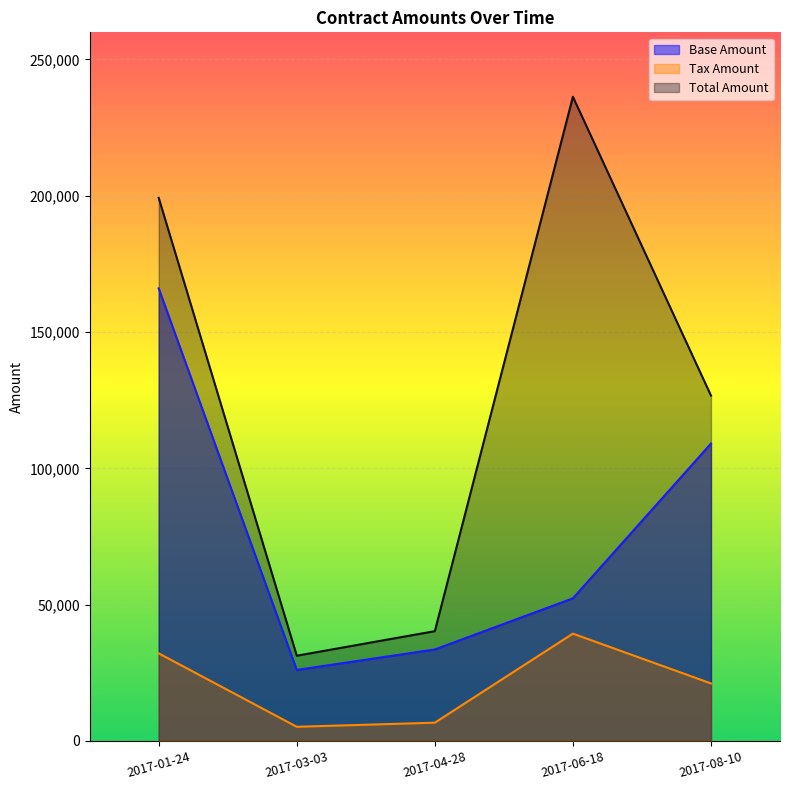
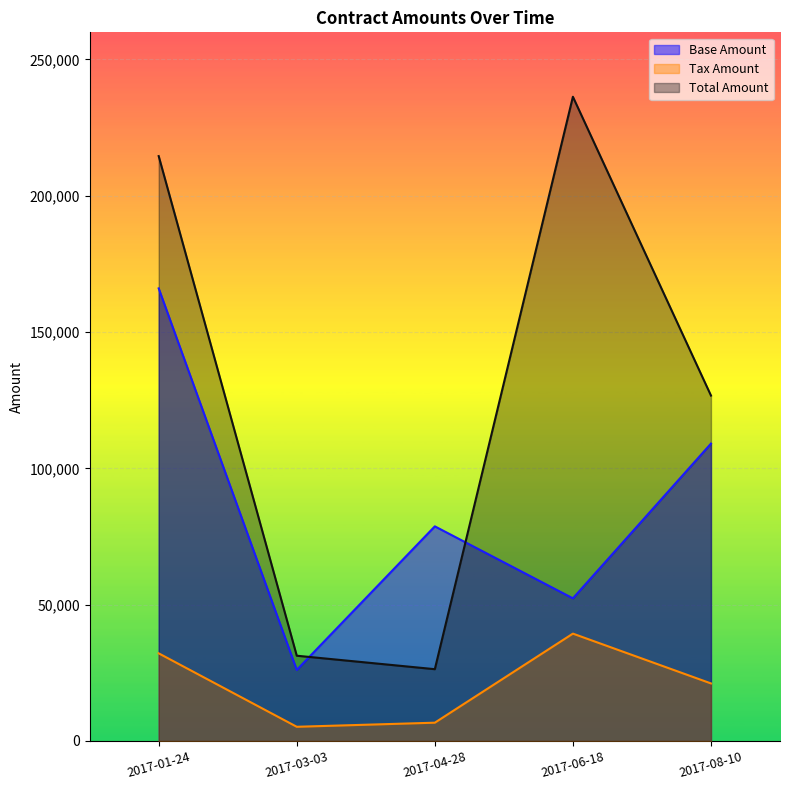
  {
    "Base Amount": {
      "2017-01-24": "166,000",
      "2017-03-03": "26,000",
-     "2017-04-28": "34,000",
+     "2017-04-28": "79,000",
      "2017-06-18": "52,000",
      "2017-08-10": "109,000"
    },
    "Tax Amount": {
      "2017-01-24": "32,000",
      "2017-03-03": "5,000",
      "2017-04-28": "7,000",
      "2017-06-18": "39,000",
      "2017-08-10": "21,000"
    },
    "Total Amount": {
-     "2017-01-24": "199,000",
+     "2017-01-24": "215,000",
      "2017-03-03": "31,000",
-     "2017-04-28": "40,000",
+     "2017-04-28": "26,000",
      "2017-06-18": "236,000",
      "2017-08-10": "127,000"
    }
  }
